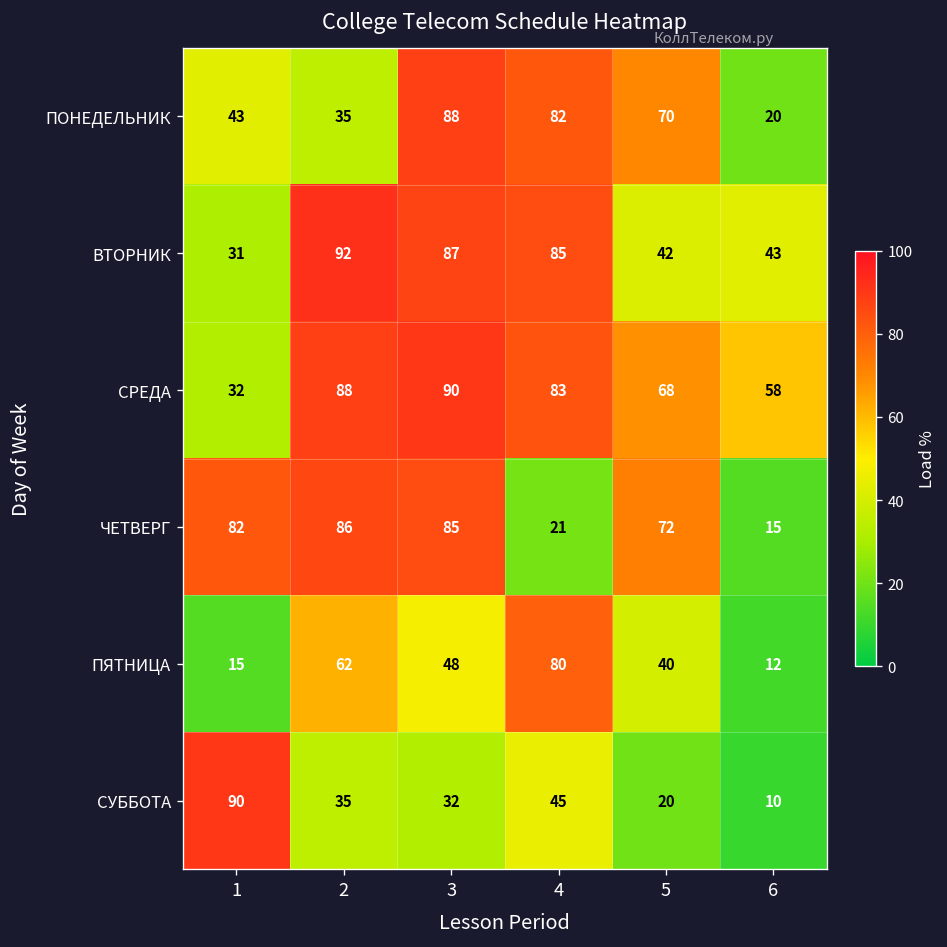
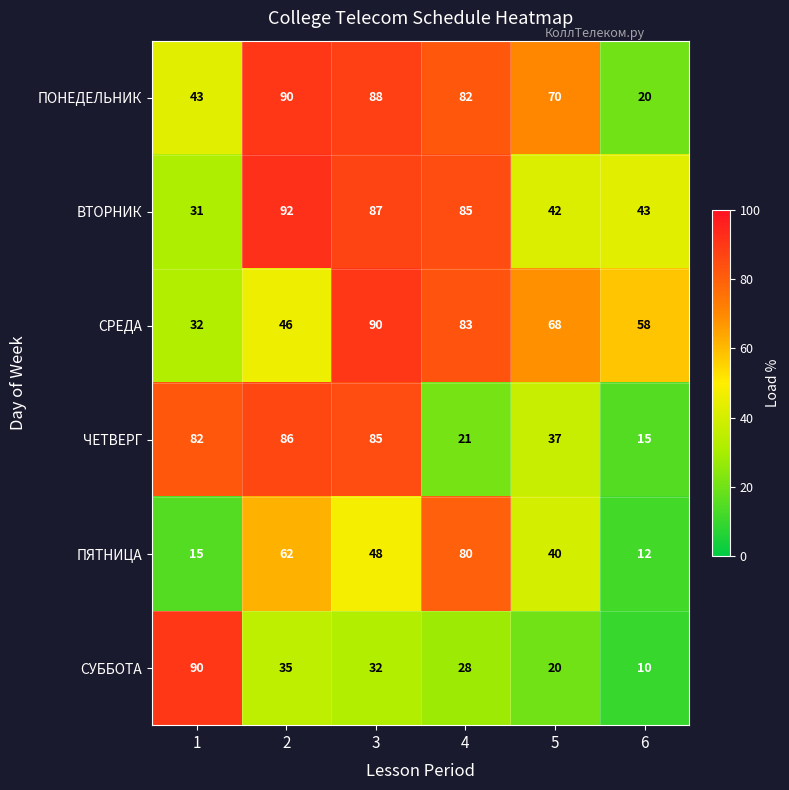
  {
    "ПОНЕДЕЛЬНИК": {
      "1": 43,
-     "2": 35,
+     "2": 90,
      "3": 88,
      "4": 82,
      "5": 70,
      "6": 20
    },
    "ВТОРНИК": {
      "1": 31,
      "2": 92,
      "3": 87,
      "4": 85,
      "5": 42,
      "6": 43
    },
    "СРЕДА": {
      "1": 32,
-     "2": 88,
+     "2": 46,
      "3": 90,
      "4": 83,
      "5": 68,
      "6": 58
    },
    "ЧЕТВЕРГ": {
      "1": 82,
      "2": 86,
      "3": 85,
      "4": 21,
-     "5": 72,
+     "5": 37,
      "6": 15
    },
    "ПЯТНИЦА": {
      "1": 15,
      "2": 62,
      "3": 48,
      "4": 80,
      "5": 40,
      "6": 12
    },
    "СУББОТА": {
      "1": 90,
      "2": 35,
      "3": 32,
-     "4": 45,
+     "4": 28,
      "5": 20,
      "6": 10
    }
  }
